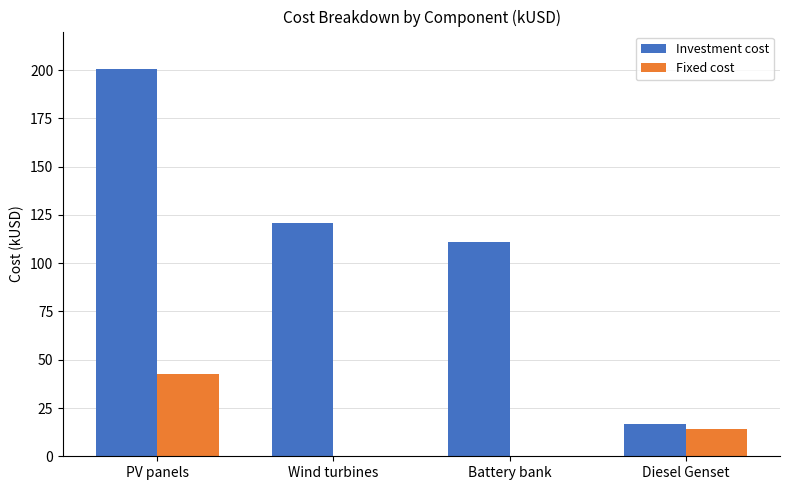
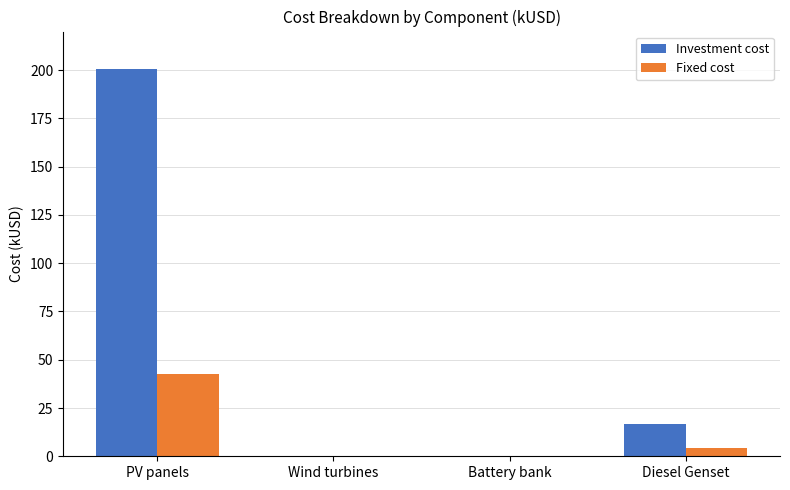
  {
    "Investment cost": {
      "PV panels": 201,
-     "Wind turbines": 121,
-     "Battery bank": 111,
+     "Wind turbines": 0,
+     "Battery bank": 0,
      "Diesel Genset": 17
    },
    "Fixed cost": {
      "PV panels": 43,
-     "Diesel Genset": 14
+     "Diesel Genset": 4
    }
  }
